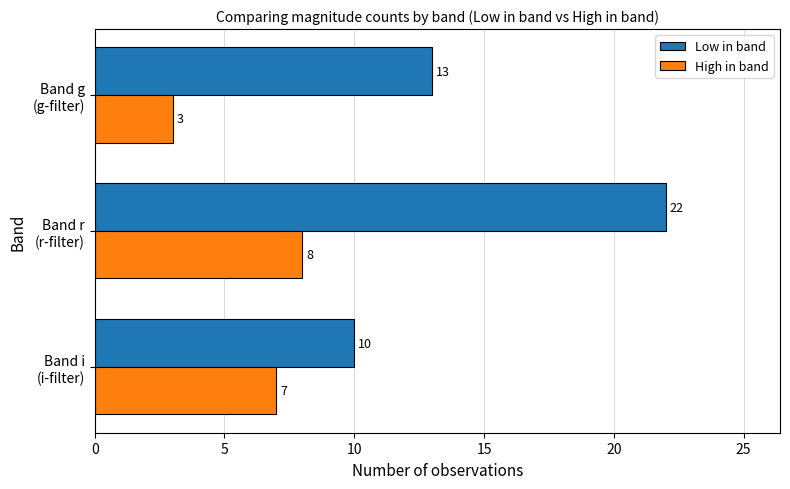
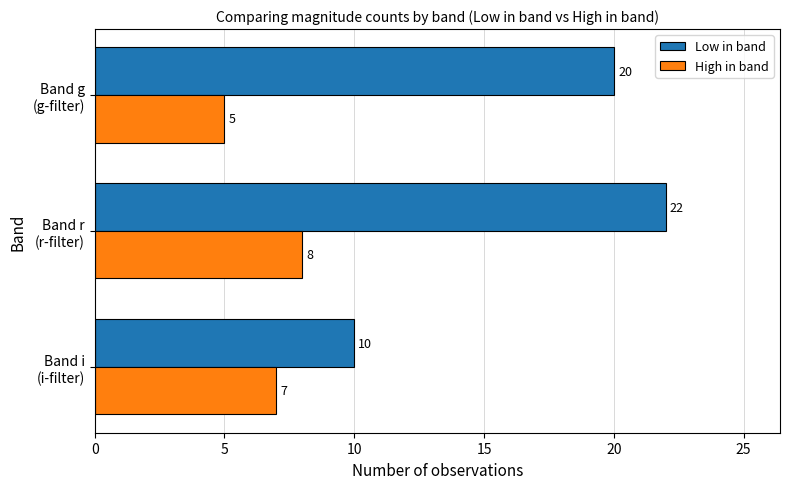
  {
    "Low in band": {
-     "Band g (g-filter)": 13,
+     "Band g (g-filter)": 20,
      "Band r (r-filter)": 22,
      "Band i (i-filter)": 10
    },
    "High in band": {
-     "Band g (g-filter)": 3,
+     "Band g (g-filter)": 5,
      "Band r (r-filter)": 8,
      "Band i (i-filter)": 7
    }
  }
